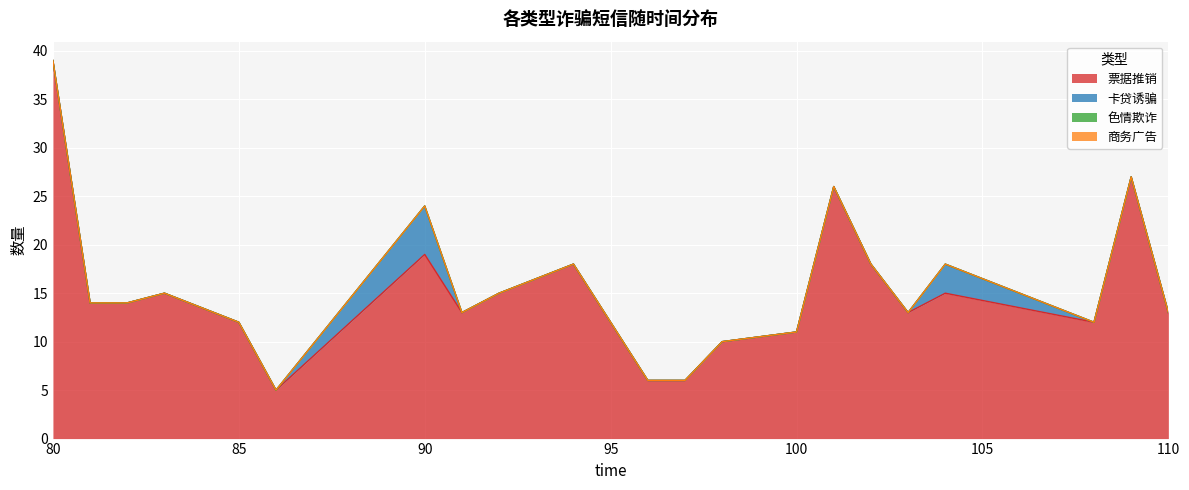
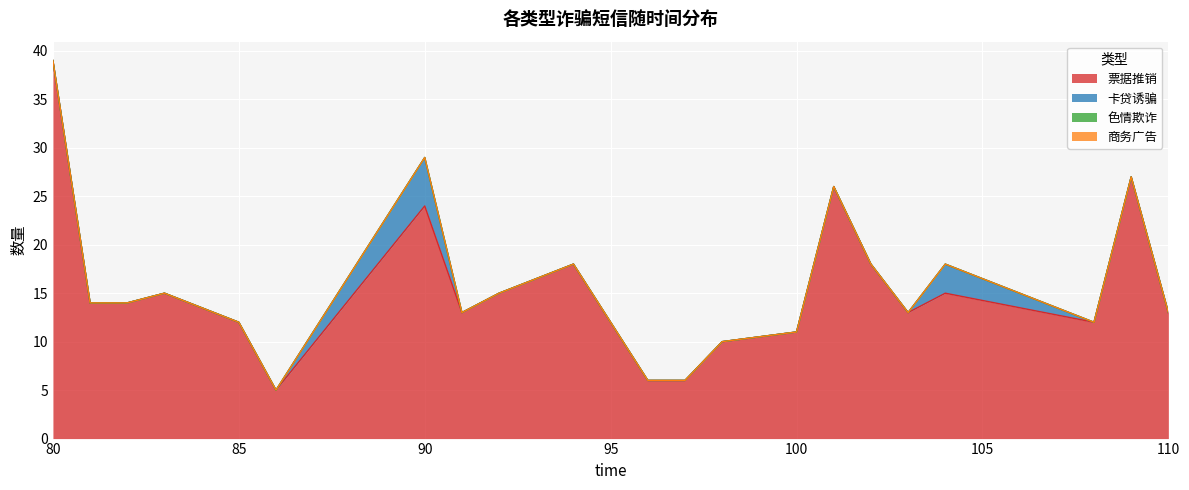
  {
    "票据推销": {
-     "90": 19
+     "90": 24
    }
  }
